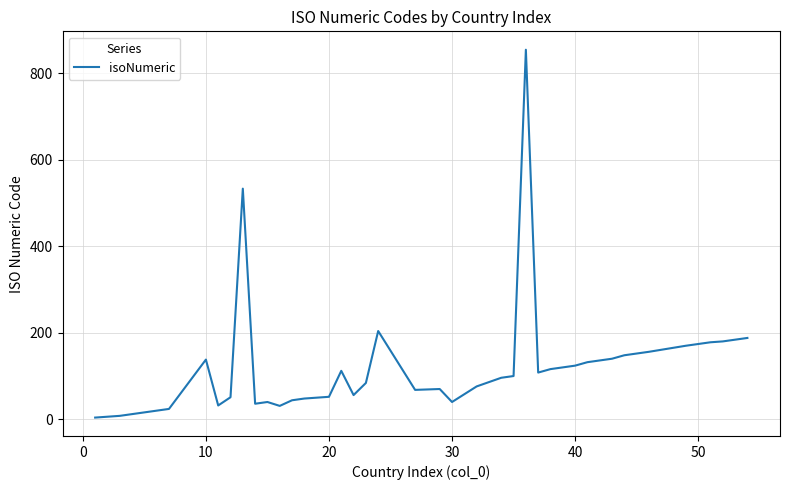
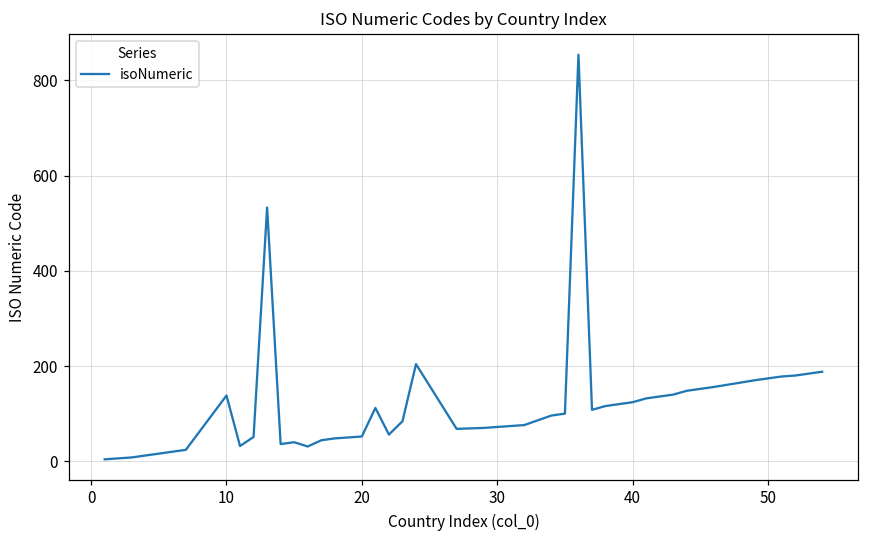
  {
    "10": 140,
    "20": 50,
-   "30": 40,
+   "30": 70,
    "40": 120
  }
